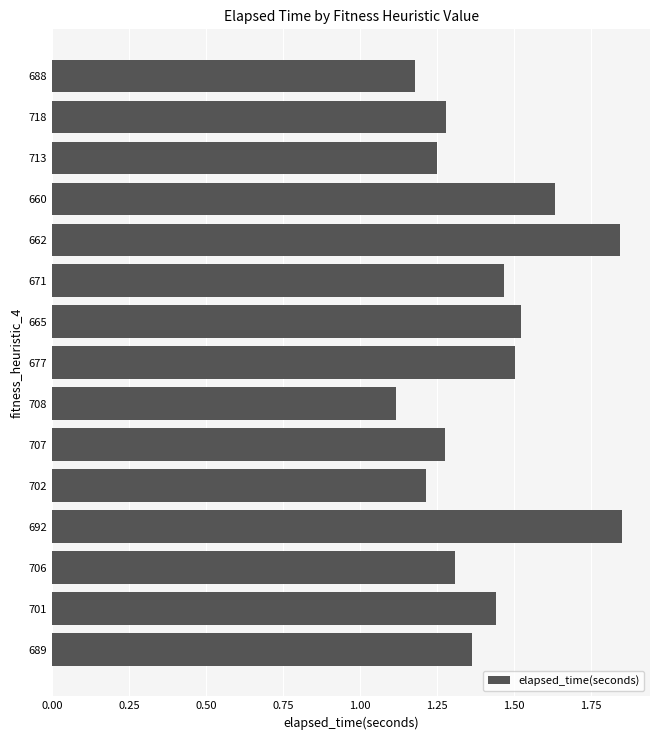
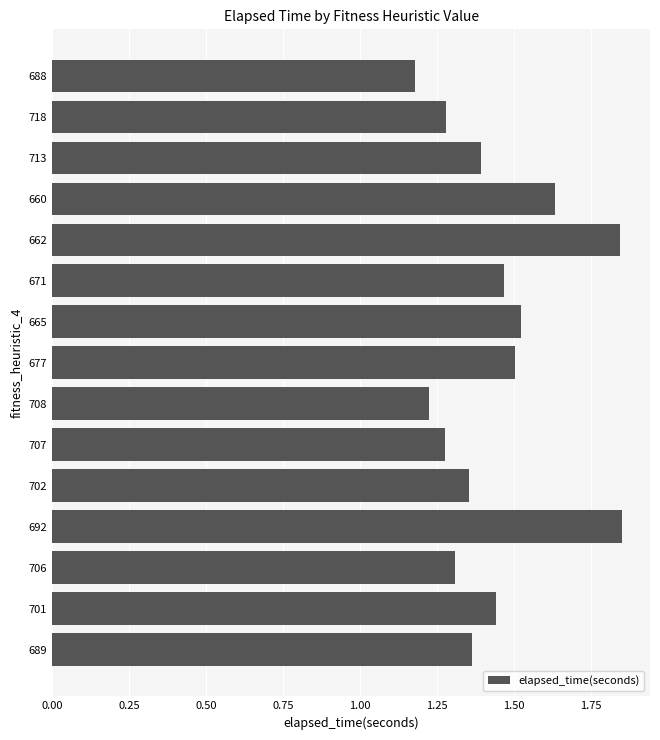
  {
    "688": 1.18,
    "718": 1.28,
-   "713": 1.25,
+   "713": 1.39,
    "660": 1.63,
    "662": 1.85,
    "671": 1.47,
    "665": 1.52,
    "677": 1.50,
-   "708": 1.12,
+   "708": 1.22,
    "707": 1.28,
-   "702": 1.22,
+   "702": 1.35,
    "692": 1.85,
    "706": 1.31,
    "701": 1.44,
    "689": 1.36
  }
